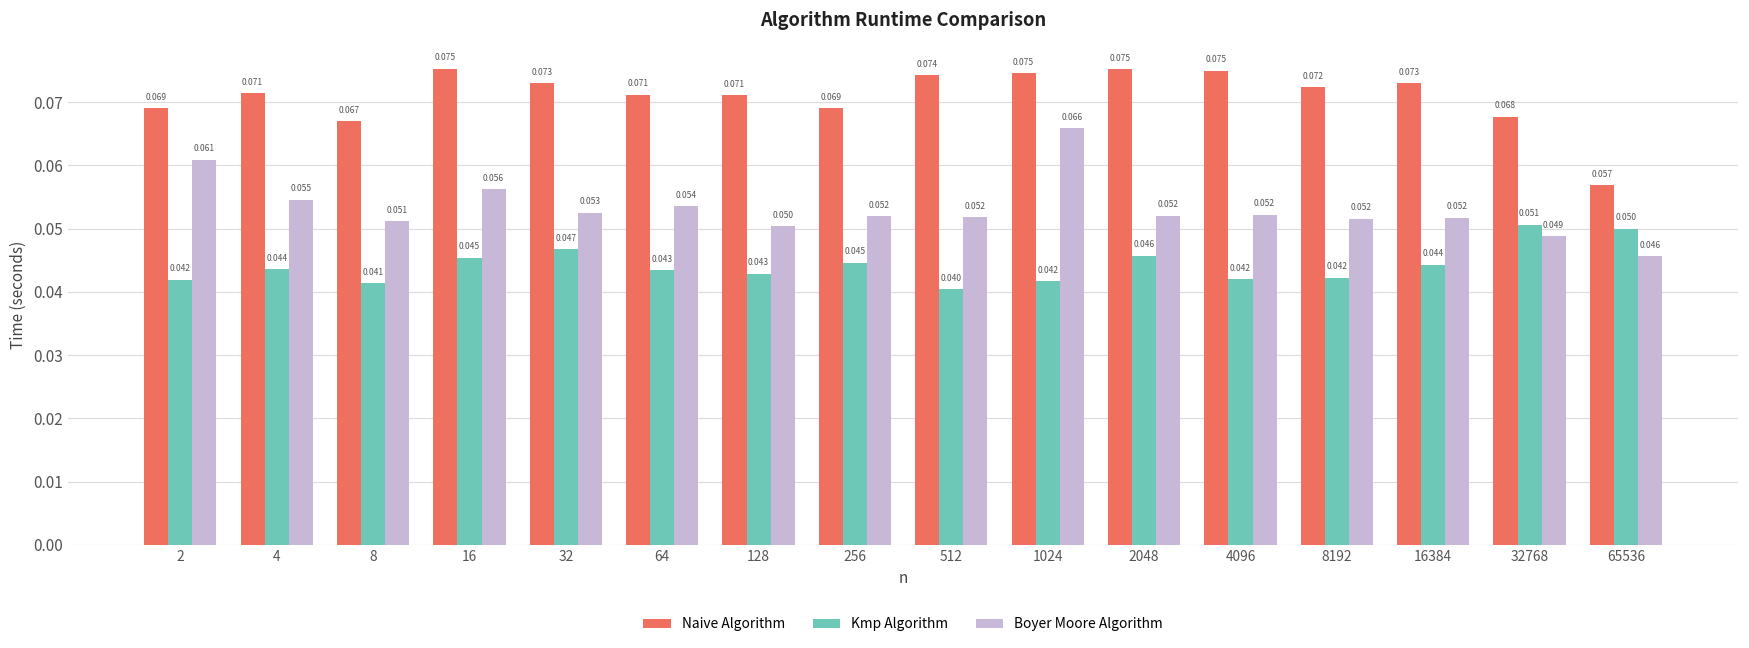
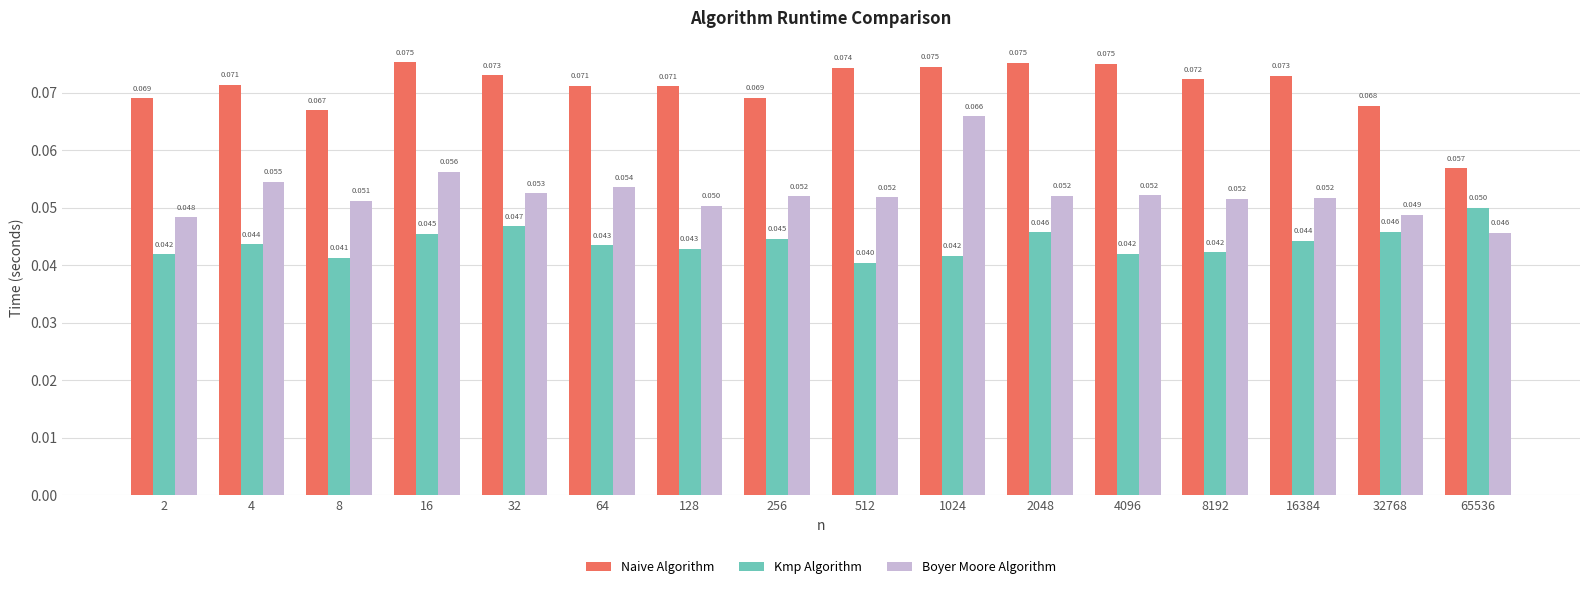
  {
    "Naive Algorithm": {
      "2": 0.069,
      "4": 0.071,
      "8": 0.067,
      "16": 0.075,
      "32": 0.073,
      "64": 0.071,
      "128": 0.071,
      "256": 0.069,
      "512": 0.074,
      "1024": 0.075,
      "2048": 0.075,
      "4096": 0.075,
      "8192": 0.072,
      "16384": 0.073,
      "32768": 0.068,
      "65536": 0.057
    },
    "Kmp Algorithm": {
      "2": 0.042,
      "4": 0.044,
      "8": 0.041,
      "16": 0.045,
      "32": 0.047,
      "64": 0.043,
      "128": 0.043,
      "256": 0.045,
      "512": 0.040,
      "1024": 0.042,
      "2048": 0.046,
      "4096": 0.042,
      "8192": 0.042,
      "16384": 0.044,
-     "32768": 0.051,
+     "32768": 0.046,
      "65536": 0.050
    },
    "Boyer Moore Algorithm": {
-     "2": 0.061,
+     "2": 0.048,
      "4": 0.055,
      "8": 0.051,
      "16": 0.056,
      "32": 0.053,
      "64": 0.054,
      "128": 0.050,
      "256": 0.052,
      "512": 0.052,
      "1024": 0.066,
      "2048": 0.052,
      "4096": 0.052,
      "8192": 0.052,
      "16384": 0.052,
      "32768": 0.049,
      "65536": 0.046
    }
  }
